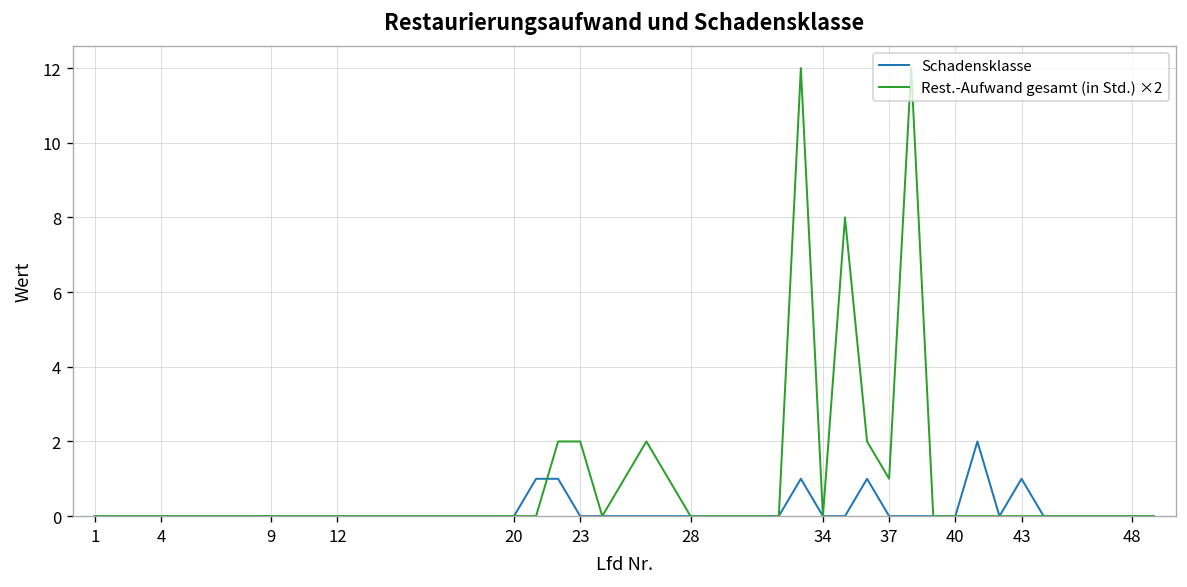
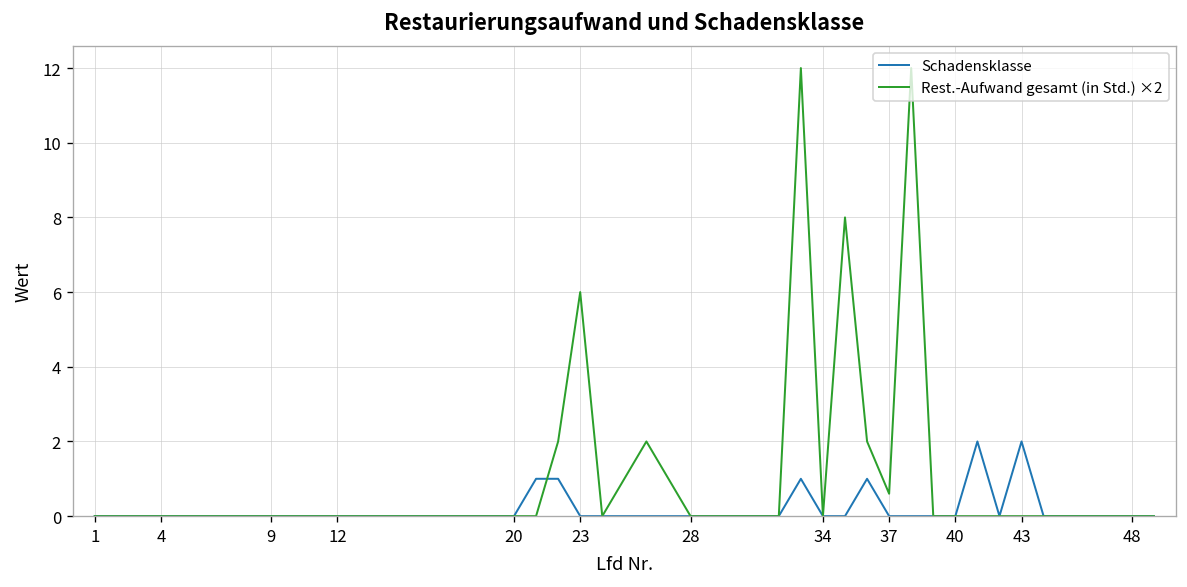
  {
    "Schadensklasse": {
      "23": 0,
      "37": 0,
-     "43": 1
+     "43": 2
    },
    "Rest.-Aufwand gesamt (in Std.) ×2": {
-     "23": 2.0,
-     "37": 1.0,
+     "23": 6.0,
+     "37": 0.6,
      "43": 0.0
    }
  }
